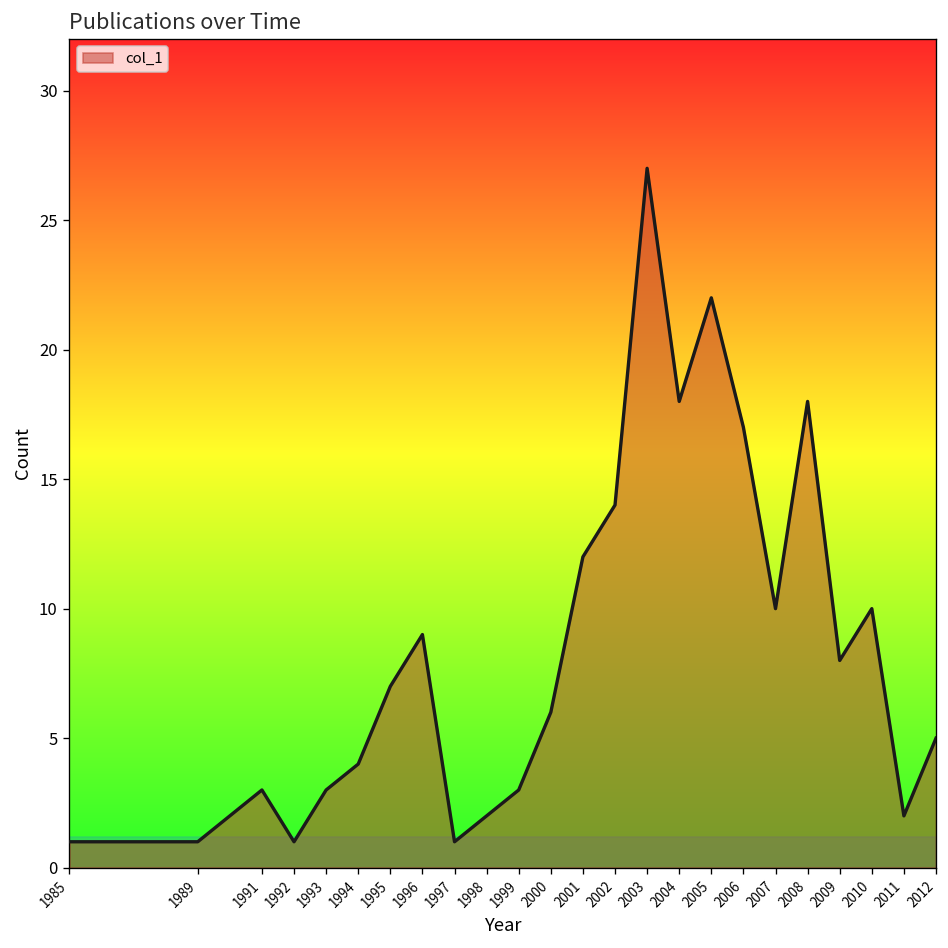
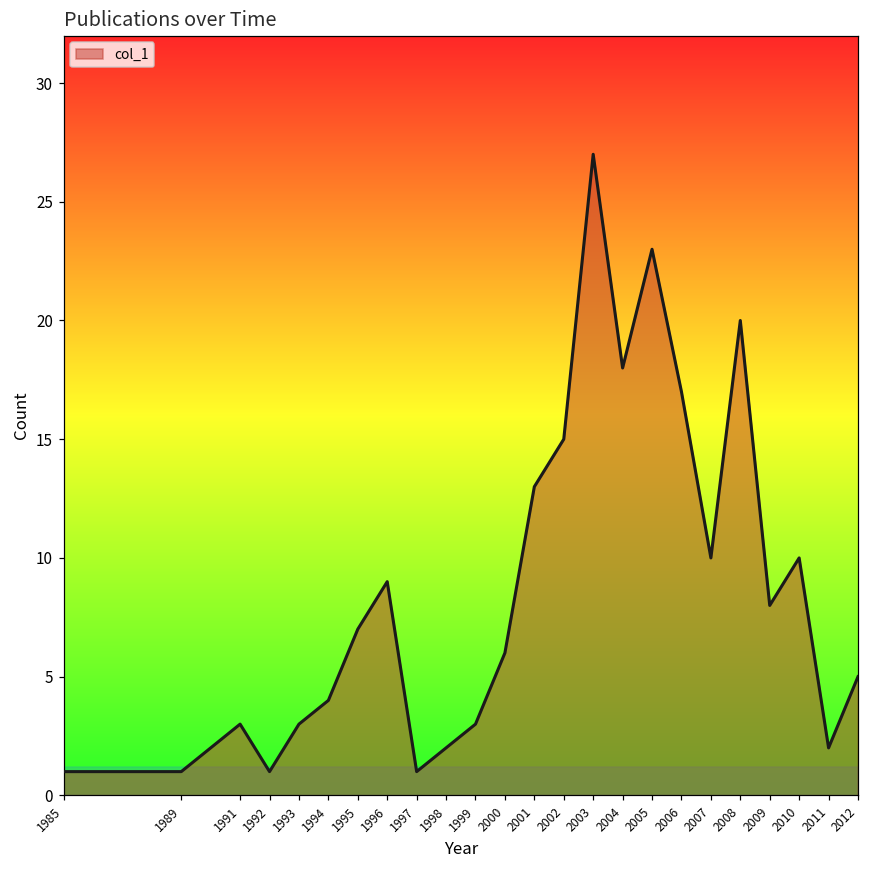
  {
    "1991": 3,
    "1993": 3,
    "1994": 4,
    "1995": 7,
    "1996": 9,
    "1998": 2,
    "1999": 3,
    "2000": 6,
-   "2001": 12,
-   "2002": 14,
+   "2001": 13,
+   "2002": 15,
    "2003": 27,
    "2004": 18,
-   "2005": 22,
+   "2005": 23,
    "2006": 17,
    "2007": 10,
-   "2008": 18,
+   "2008": 20,
    "2009": 8,
    "2010": 10,
    "2011": 2,
    "2012": 5
  }
